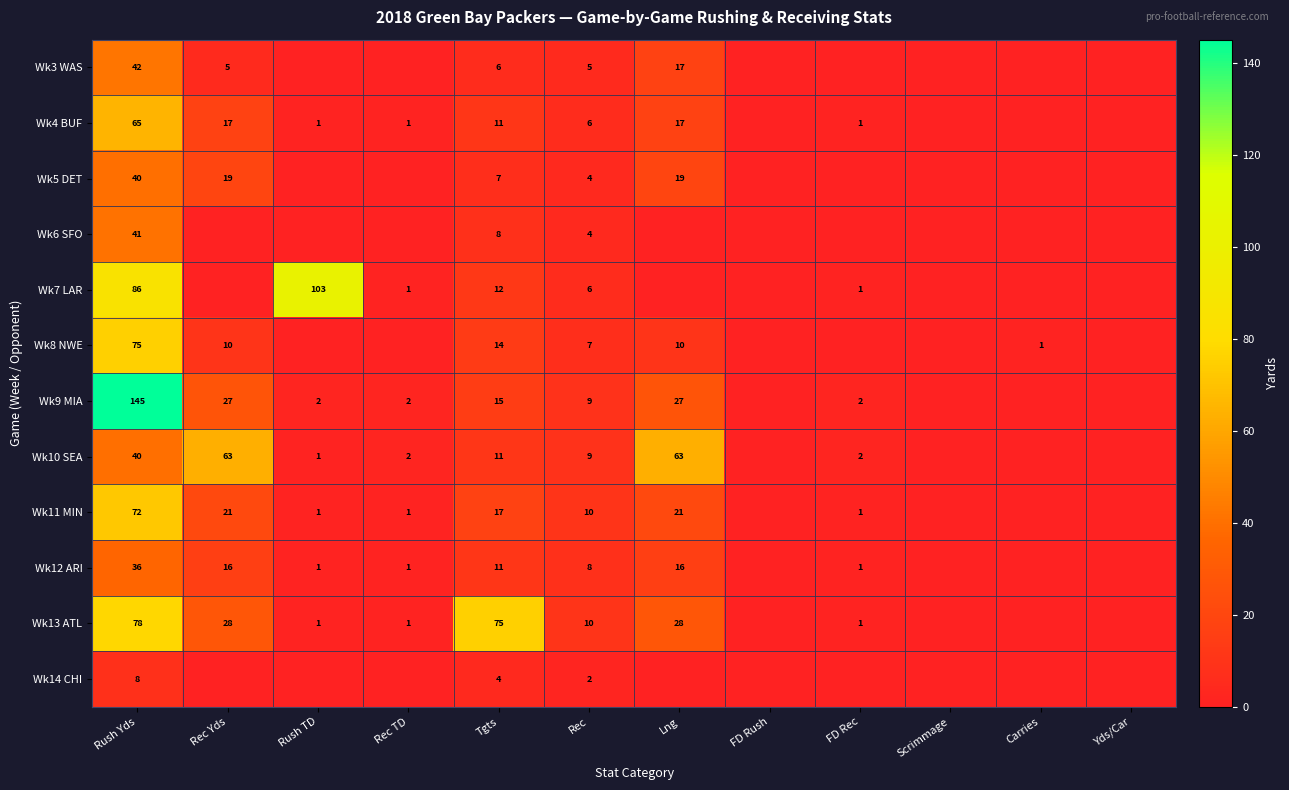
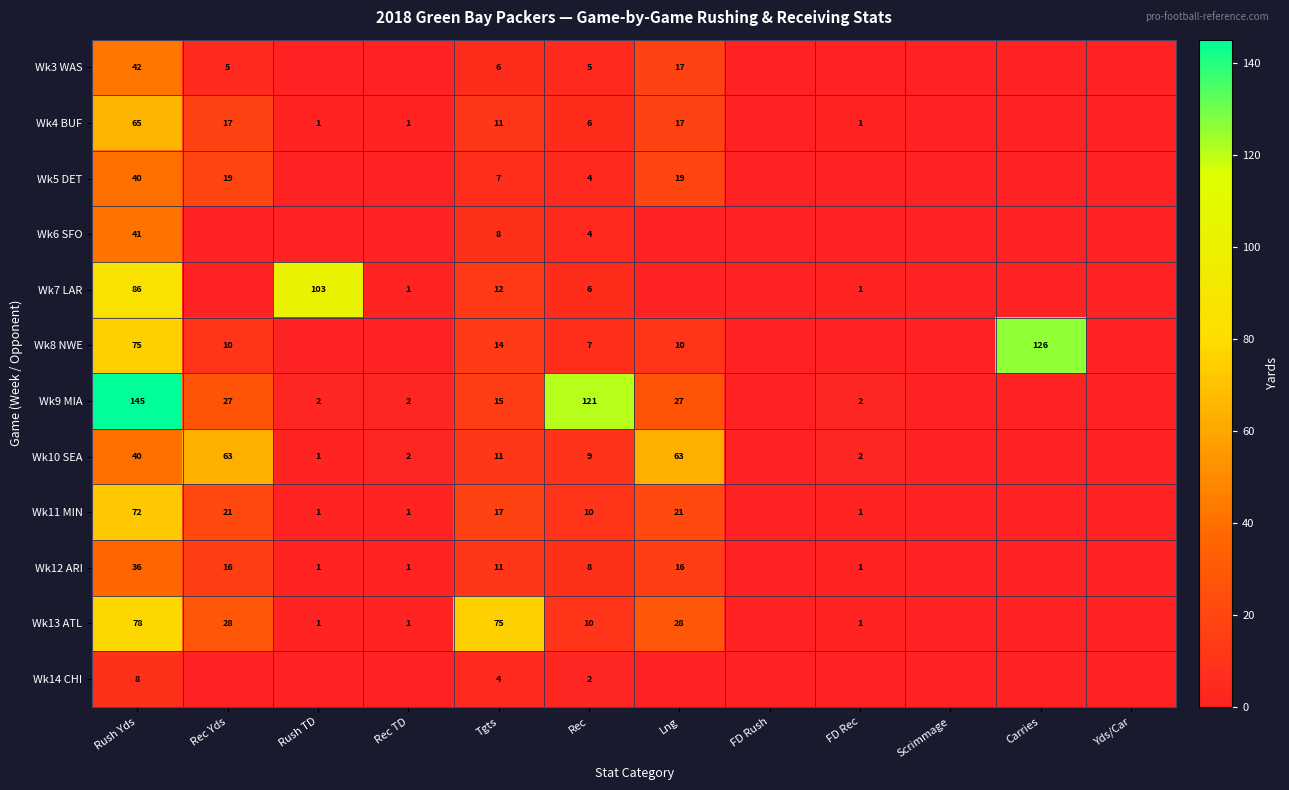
  {
    "Wk3 WAS": {
      "Rush Yds": 42,
      "Rec Yds": 5,
      "Tgts": 6,
      "Rec": 5,
      "Lng": 17
    },
    "Wk4 BUF": {
      "Rush Yds": 65,
      "Rec Yds": 17,
      "Rush TD": 1,
      "Rec TD": 1,
      "Tgts": 11,
      "Rec": 6,
      "Lng": 17,
      "FD Rec": 1
    },
    "Wk5 DET": {
      "Rush Yds": 40,
      "Rec Yds": 19,
      "Tgts": 7,
      "Rec": 4,
      "Lng": 19
    },
    "Wk6 SFO": {
      "Rush Yds": 41,
      "Tgts": 8,
      "Rec": 4
    },
    "Wk7 LAR": {
      "Rush Yds": 86,
      "Rush TD": 103,
      "Rec TD": 1,
      "Tgts": 12,
      "Rec": 6,
      "FD Rec": 1
    },
    "Wk8 NWE": {
      "Rush Yds": 75,
      "Rec Yds": 10,
      "Tgts": 14,
      "Rec": 7,
      "Lng": 10,
-     "Carries": 1
+     "Carries": 126
    },
    "Wk9 MIA": {
      "Rush Yds": 145,
      "Rec Yds": 27,
      "Rush TD": 2,
      "Rec TD": 2,
      "Tgts": 15,
-     "Rec": 9,
+     "Rec": 121,
      "Lng": 27,
      "FD Rec": 2
    },
    "Wk10 SEA": {
      "Rush Yds": 40,
      "Rec Yds": 63,
      "Rush TD": 1,
      "Rec TD": 2,
      "Tgts": 11,
      "Rec": 9,
      "Lng": 63,
      "FD Rec": 2
    },
    "Wk11 MIN": {
      "Rush Yds": 72,
      "Rec Yds": 21,
      "Rush TD": 1,
      "Rec TD": 1,
      "Tgts": 17,
      "Rec": 10,
      "Lng": 21,
      "FD Rec": 1
    },
    "Wk12 ARI": {
      "Rush Yds": 36,
      "Rec Yds": 16,
      "Rush TD": 1,
      "Rec TD": 1,
      "Tgts": 11,
      "Rec": 8,
      "Lng": 16,
      "FD Rec": 1
    },
    "Wk13 ATL": {
      "Rush Yds": 78,
      "Rec Yds": 28,
      "Rush TD": 1,
      "Rec TD": 1,
      "Tgts": 75,
      "Rec": 10,
      "Lng": 28,
      "FD Rec": 1
    },
    "Wk14 CHI": {
      "Rush Yds": 8,
      "Tgts": 4,
      "Rec": 2
    }
  }
